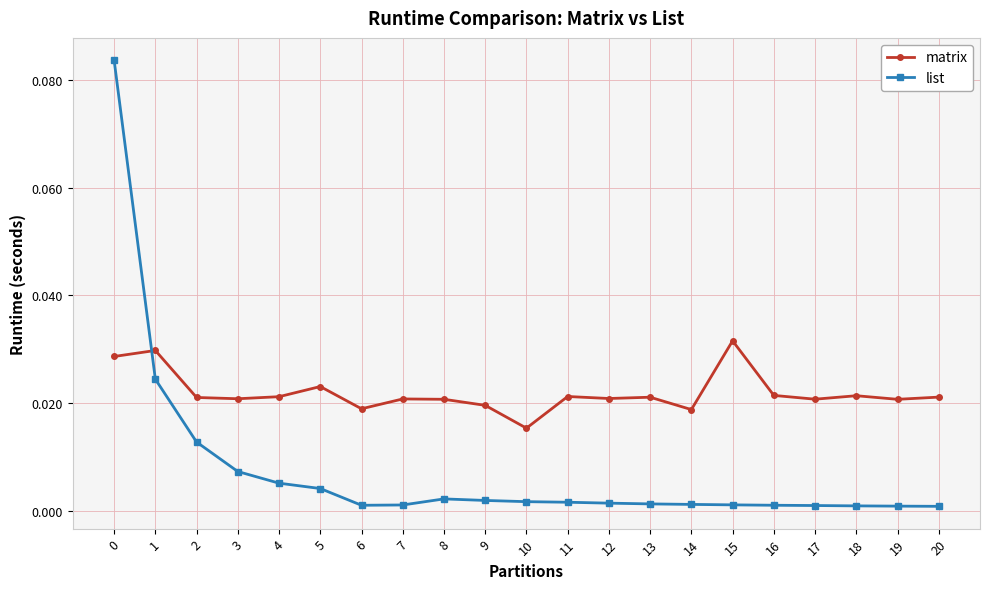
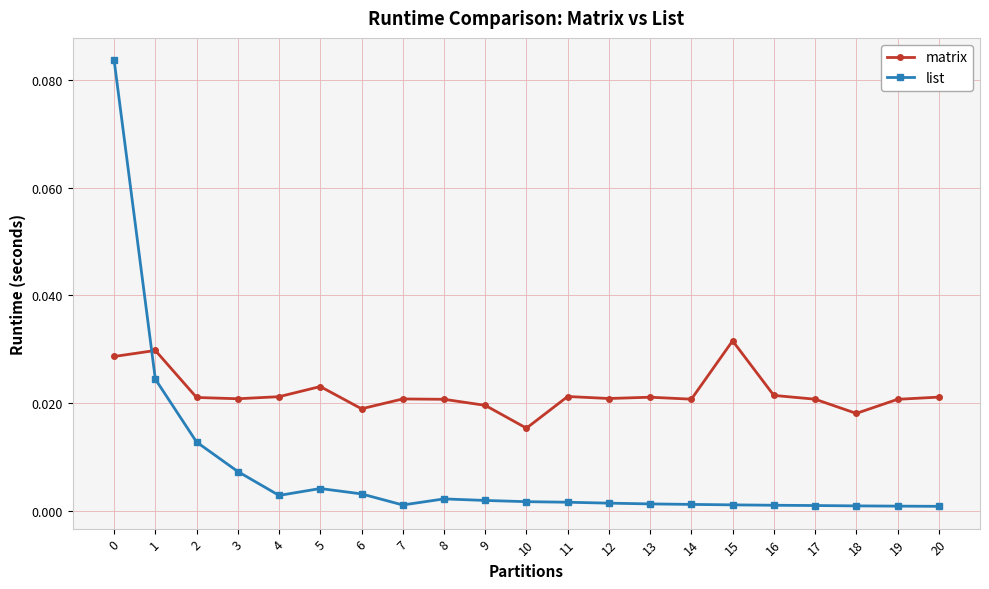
  {
    "matrix": {
      "0": 0.029,
      "1": 0.030,
      "2": 0.021,
      "3": 0.021,
      "4": 0.021,
      "5": 0.023,
      "6": 0.019,
      "7": 0.021,
      "8": 0.021,
      "9": 0.020,
      "10": 0.015,
      "11": 0.021,
      "12": 0.021,
      "13": 0.021,
-     "14": 0.019,
+     "14": 0.021,
      "15": 0.032,
      "16": 0.021,
      "17": 0.021,
-     "18": 0.021,
+     "18": 0.018,
      "19": 0.021,
      "20": 0.021
    },
    "list": {
      "0": 0.084,
      "1": 0.024,
      "2": 0.013,
      "3": 0.007,
-     "4": 0.005,
+     "4": 0.003,
      "5": 0.004,
-     "6": 0.001,
+     "6": 0.003,
      "7": 0.001,
      "8": 0.002,
      "9": 0.002,
      "10": 0.002,
      "11": 0.002,
      "12": 0.001,
      "13": 0.001,
      "14": 0.001,
      "15": 0.001,
      "16": 0.001,
      "17": 0.001,
      "18": 0.001,
      "19": 0.001,
      "20": 0.001
    }
  }
